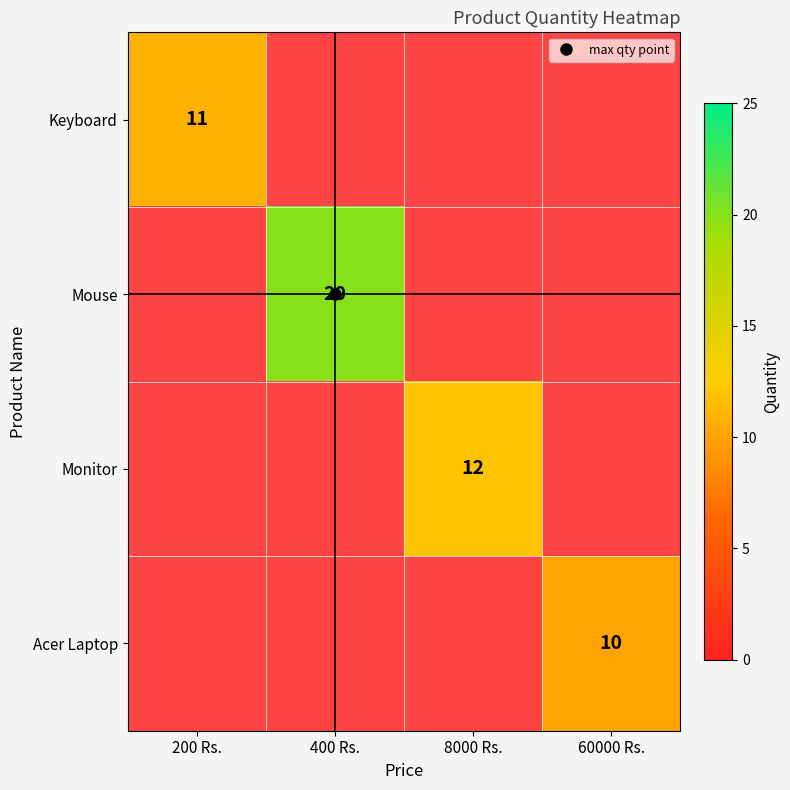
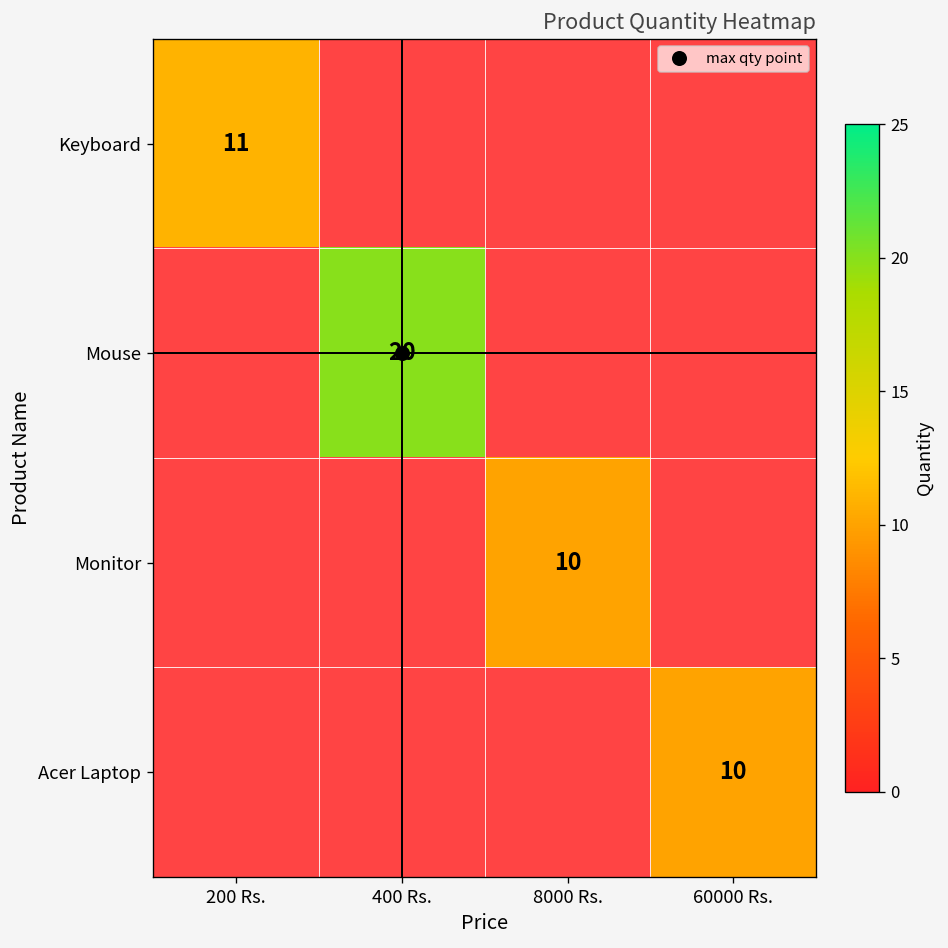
  {
    "Keyboard": {
      "200 Rs.": 11
    },
    "Monitor": {
-     "8000 Rs.": 12
+     "8000 Rs.": 10
    },
    "Acer Laptop": {
      "60000 Rs.": 10
    }
  }
